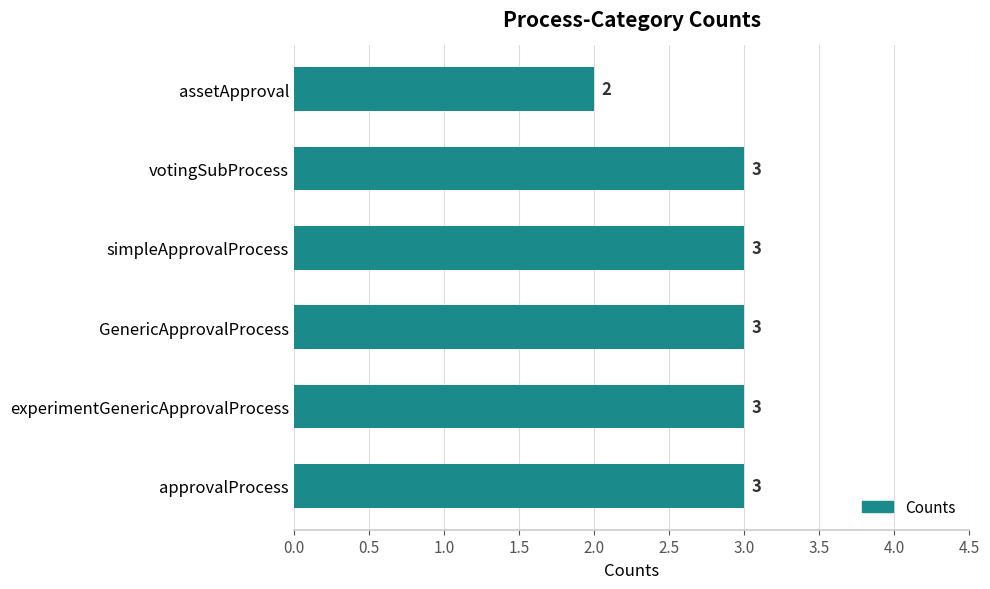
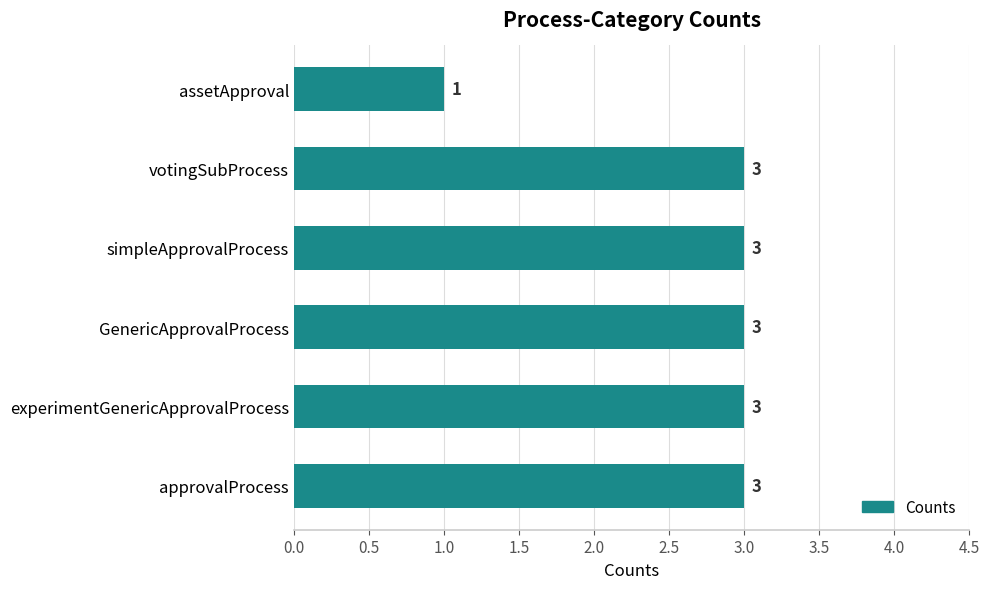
  {
-   "assetApproval": 2,
+   "assetApproval": 1,
    "votingSubProcess": 3,
    "simpleApprovalProcess": 3,
    "GenericApprovalProcess": 3,
    "experimentGenericApprovalProcess": 3,
    "approvalProcess": 3
  }
